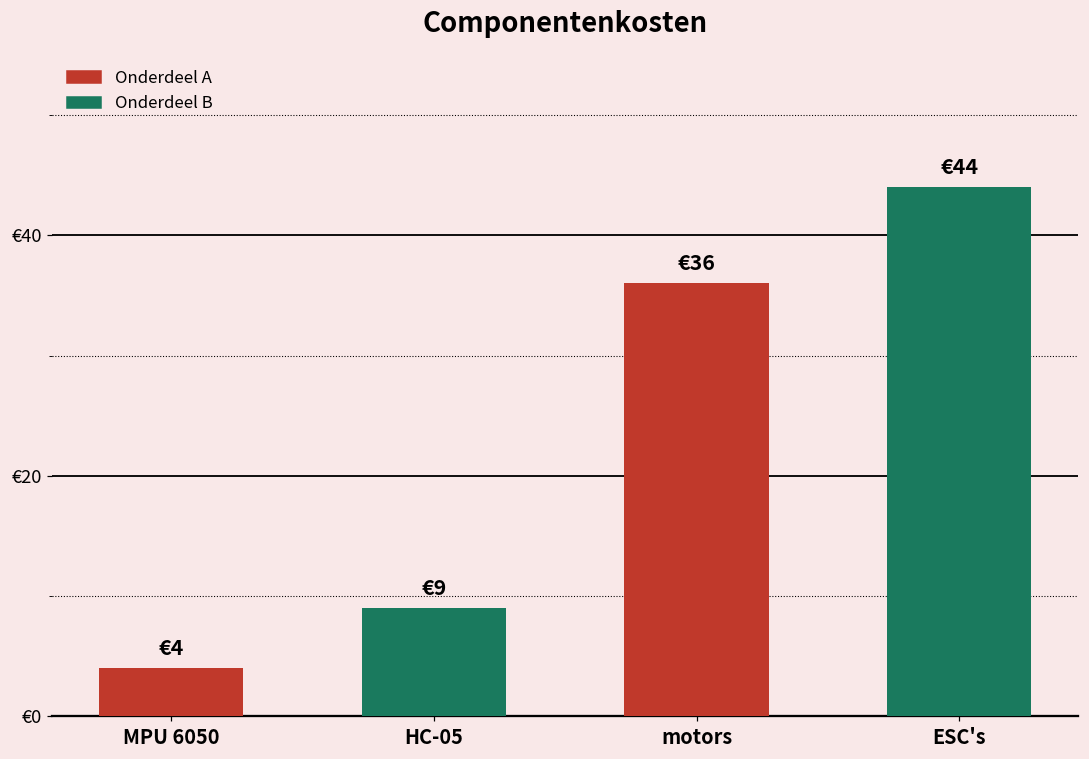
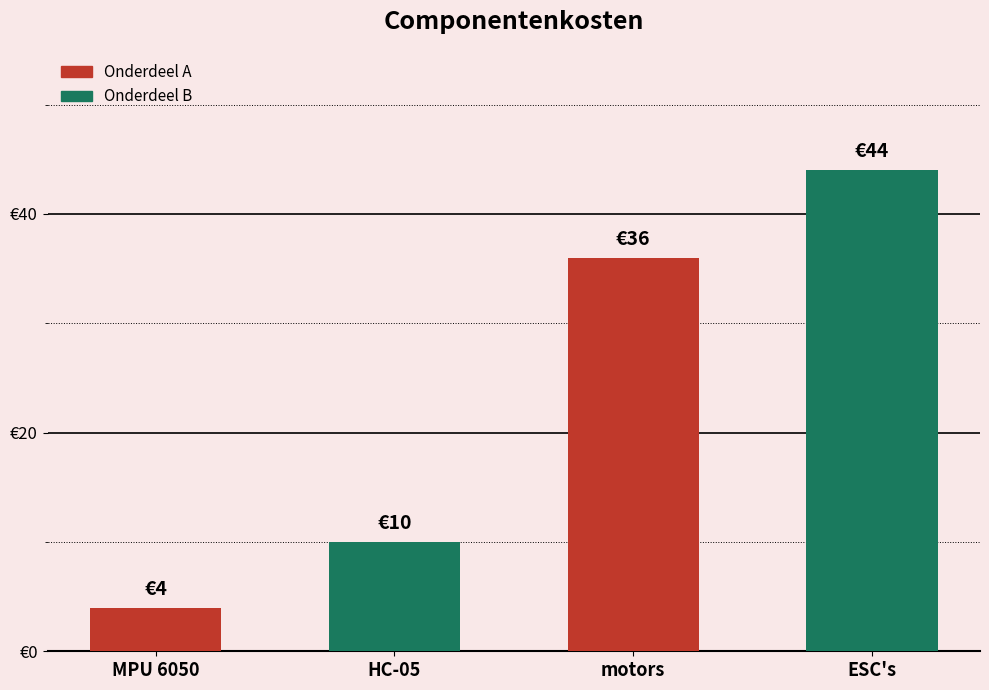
  {
    "MPU 6050": "€4",
-   "HC-05": "€9",
+   "HC-05": "€10",
    "motors": "€36",
    "ESC's": "€44"
  }
